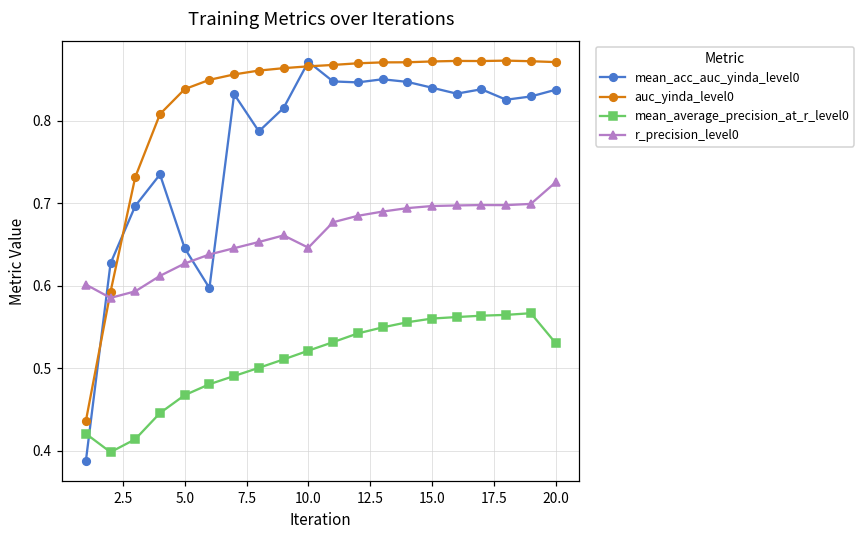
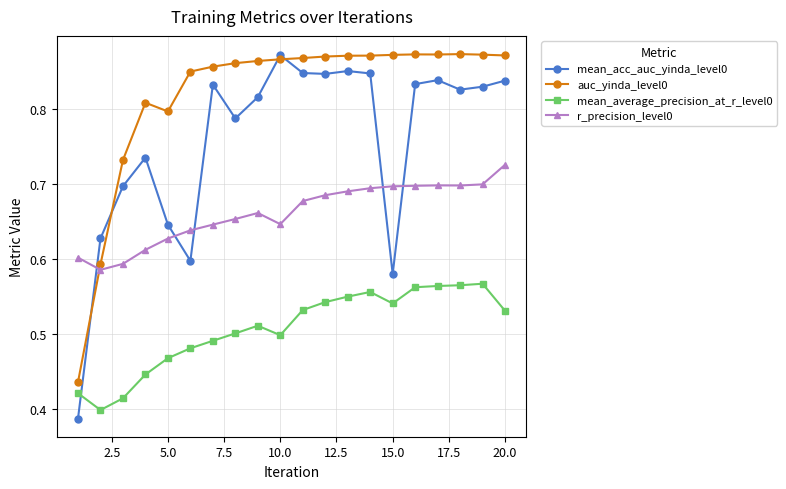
  {
    "mean_acc_auc_yinda_level0": {
      "5.0": 0.65,
      "10.0": 0.87,
-     "15.0": 0.84,
+     "15.0": 0.58,
      "20.0": 0.84
    },
    "auc_yinda_level0": {
-     "5.0": 0.84,
+     "5.0": 0.80,
      "10.0": 0.87,
      "15.0": 0.87,
      "20.0": 0.87
    },
    "mean_average_precision_at_r_level0": {
      "5.0": 0.47,
-     "10.0": 0.52,
-     "15.0": 0.56,
+     "10.0": 0.50,
+     "15.0": 0.54,
      "20.0": 0.53
    },
    "r_precision_level0": {
      "5.0": 0.63,
      "10.0": 0.65,
      "15.0": 0.70,
      "20.0": 0.73
    }
  }
